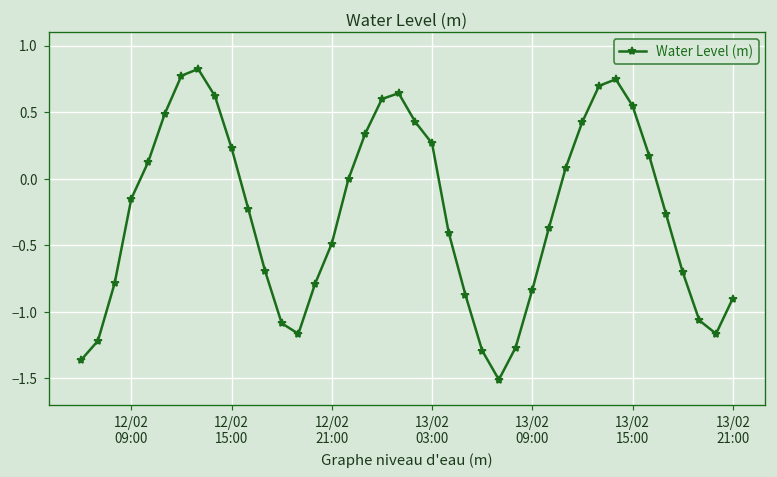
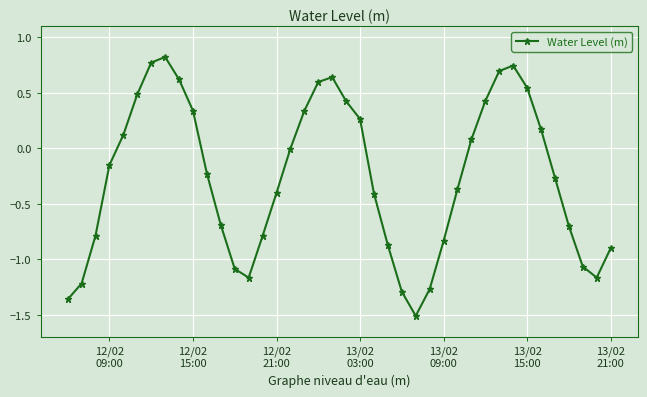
  {
    "12/02 09:00": -0.15,
-   "12/02 15:00": 0.23,
-   "12/02 21:00": -0.49,
+   "12/02 15:00": 0.34,
+   "12/02 21:00": -0.40,
    "13/02 03:00": 0.26,
    "13/02 09:00": -0.84,
    "13/02 15:00": 0.55,
    "13/02 21:00": -0.90
  }
